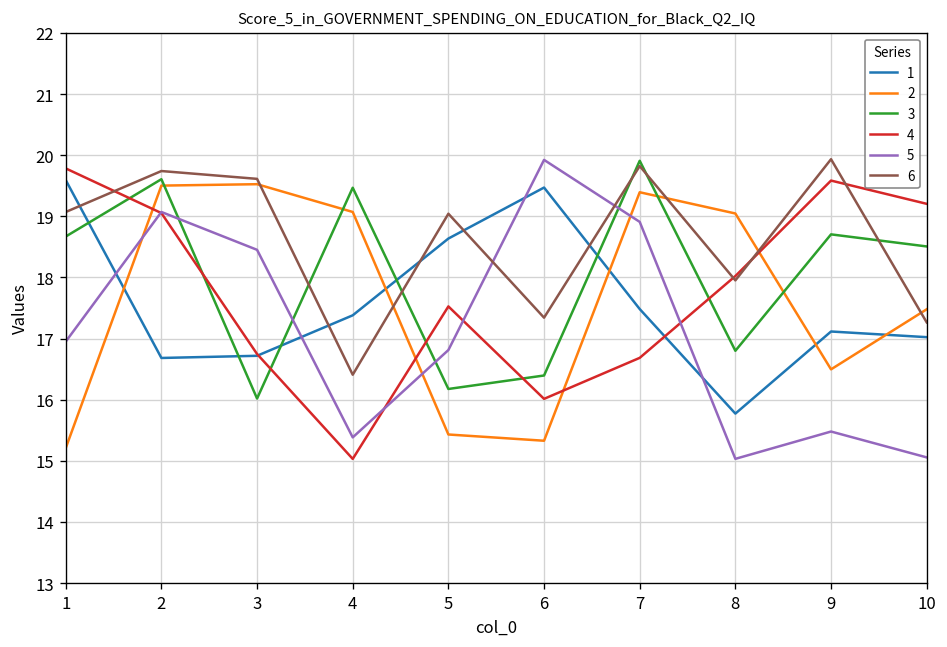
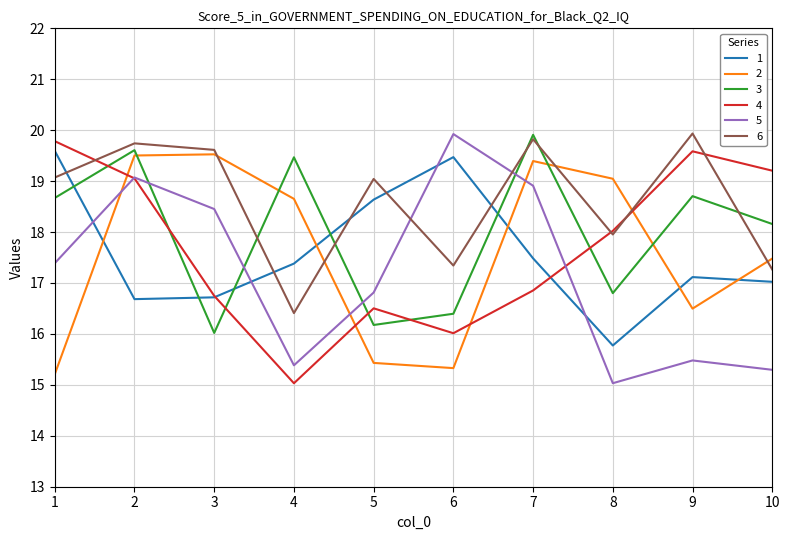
  {
    "1": {
      "1": 19.6,
      "2": 16.7,
      "4": 17.4,
      "5": 18.6,
      "6": 19.5,
      "7": 17.5,
      "8": 15.8,
      "9": 17.1,
      "10": 17.0
    },
    "2": {
      "1": 15.2,
      "2": 19.5,
      "3": 19.5,
-     "4": 19.1,
+     "4": 18.7,
      "5": 15.4,
      "6": 15.3,
      "7": 19.4,
      "8": 19.0,
      "9": 16.5,
      "10": 17.5
    },
    "3": {
      "1": 18.7,
      "2": 19.6,
      "3": 16.0,
      "4": 19.5,
      "5": 16.2,
      "6": 16.4,
      "7": 19.9,
      "8": 16.8,
      "9": 18.7,
-     "10": 18.5
+     "10": 18.2
    },
    "4": {
      "1": 19.8,
      "4": 15.0,
-     "5": 17.5,
+     "5": 16.5,
      "6": 16.0,
-     "7": 16.7,
+     "7": 16.9,
      "8": 18.0,
      "9": 19.6,
      "10": 19.2
    },
    "5": {
-     "1": 17.0,
+     "1": 17.4,
      "3": 18.5,
      "4": 15.4,
      "5": 16.8,
      "6": 19.9,
      "7": 18.9,
      "8": 15.0,
      "9": 15.5,
-     "10": 15.1
+     "10": 15.3
    },
    "6": {
      "1": 19.1,
      "2": 19.7,
      "3": 19.6,
      "4": 16.4,
      "5": 19.0,
      "6": 17.3,
      "7": 19.8,
      "8": 18.0,
      "9": 19.9,
      "10": 17.3
    }
  }
